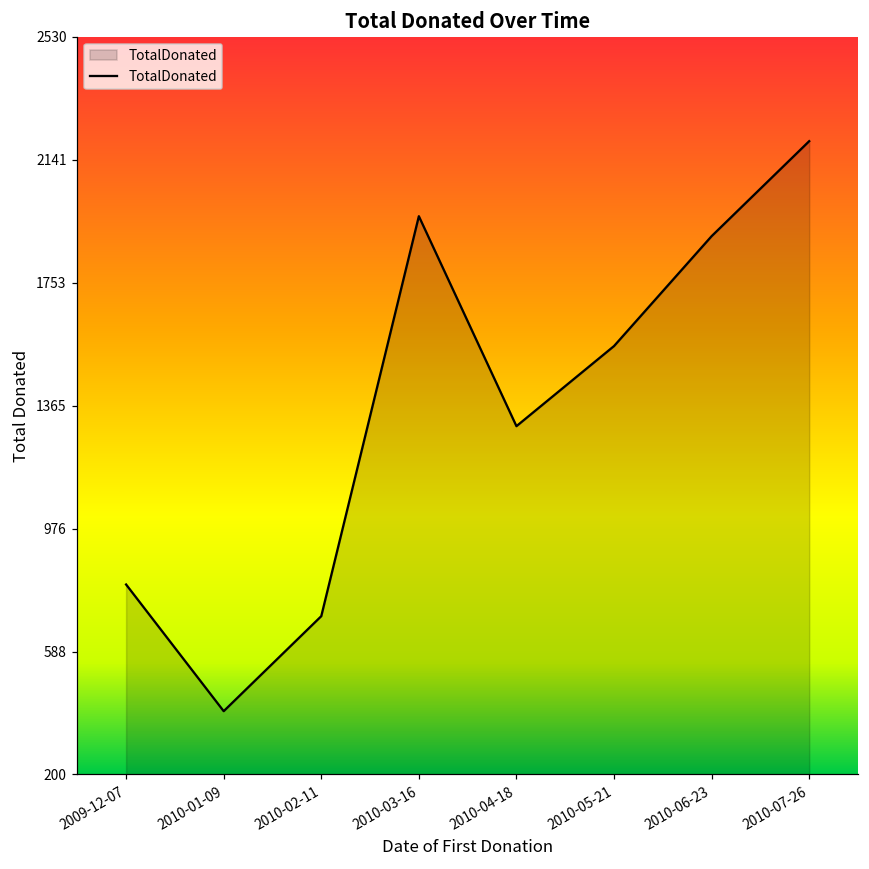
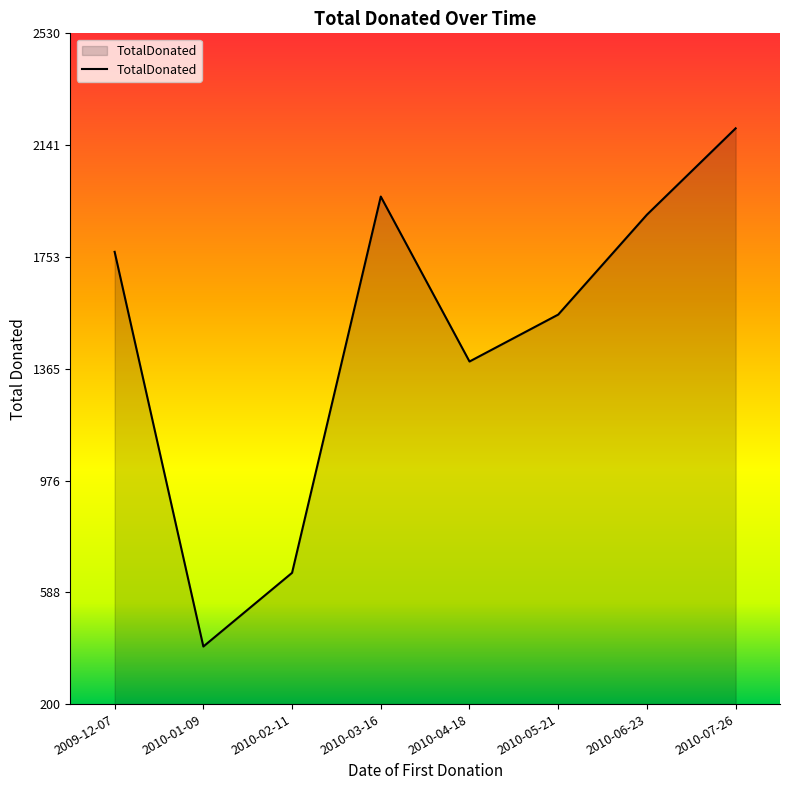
  {
-   "2009-12-07": 800,
+   "2009-12-07": 1770,
    "2010-01-09": 400,
-   "2010-02-11": 700,
+   "2010-02-11": 660,
    "2010-03-16": 1960,
-   "2010-04-18": 1300,
+   "2010-04-18": 1390,
    "2010-05-21": 1550,
    "2010-06-23": 1900,
    "2010-07-26": 2200
  }
